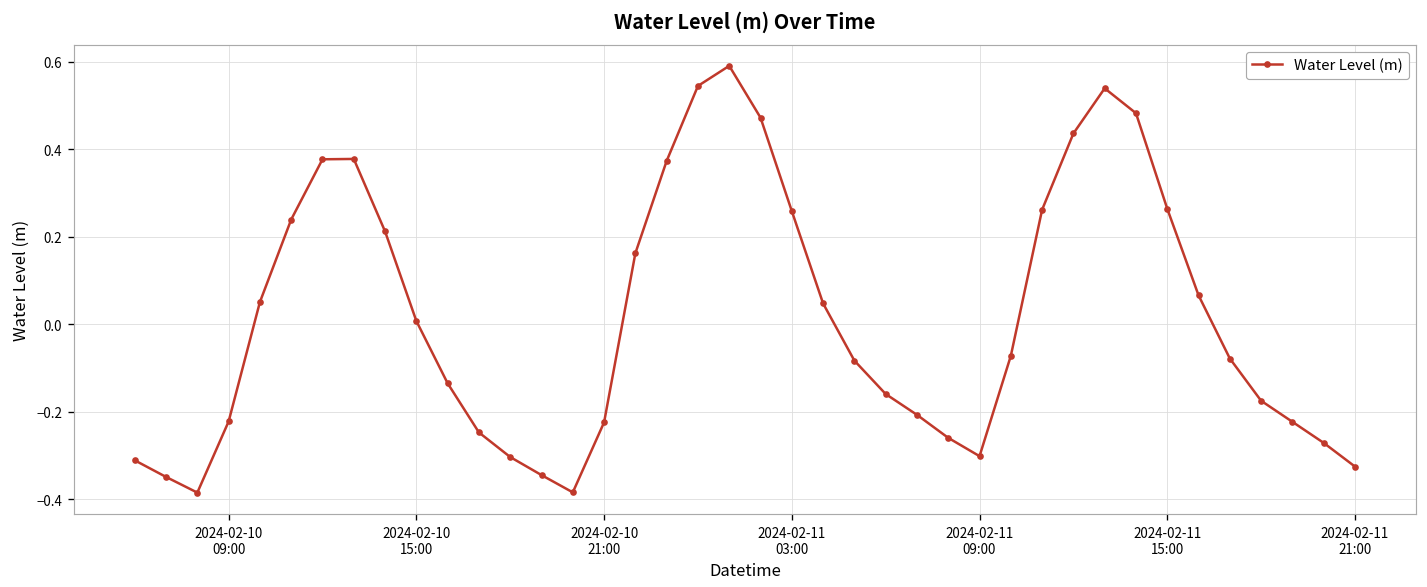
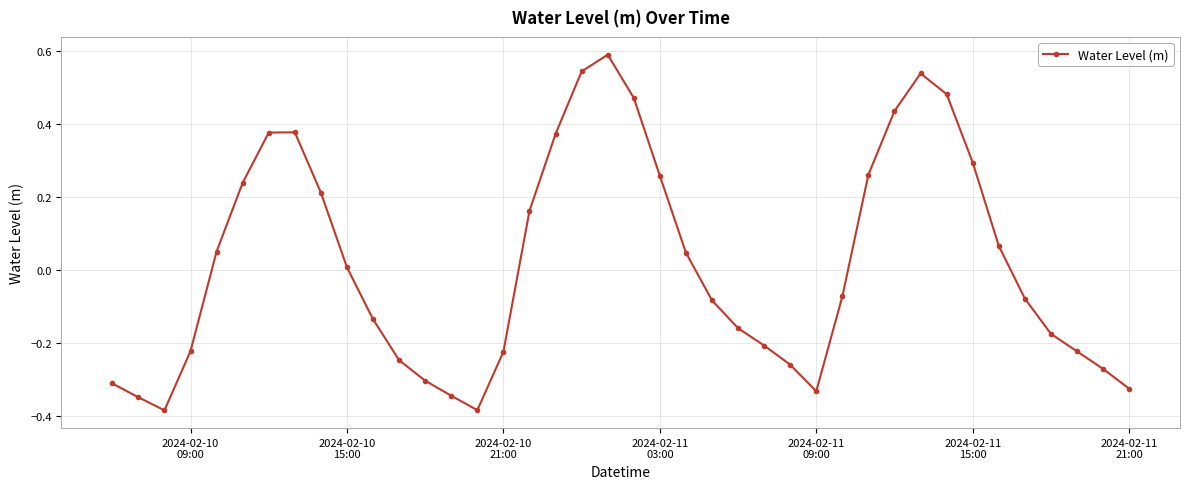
  {
    "2024-02-10 09:00": -0.22,
    "2024-02-10 15:00": 0.01,
    "2024-02-10 21:00": -0.22,
    "2024-02-11 03:00": 0.26,
-   "2024-02-11 09:00": -0.30,
-   "2024-02-11 15:00": 0.26,
+   "2024-02-11 09:00": -0.33,
+   "2024-02-11 15:00": 0.30,
    "2024-02-11 21:00": -0.33
  }
